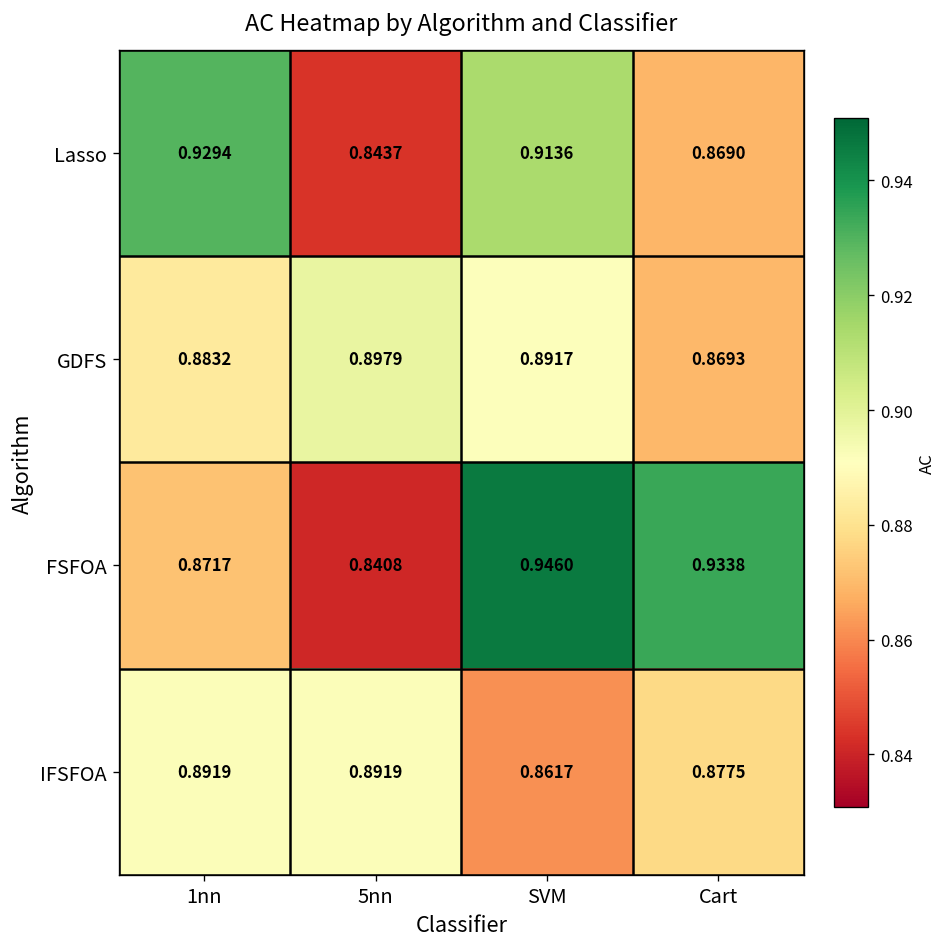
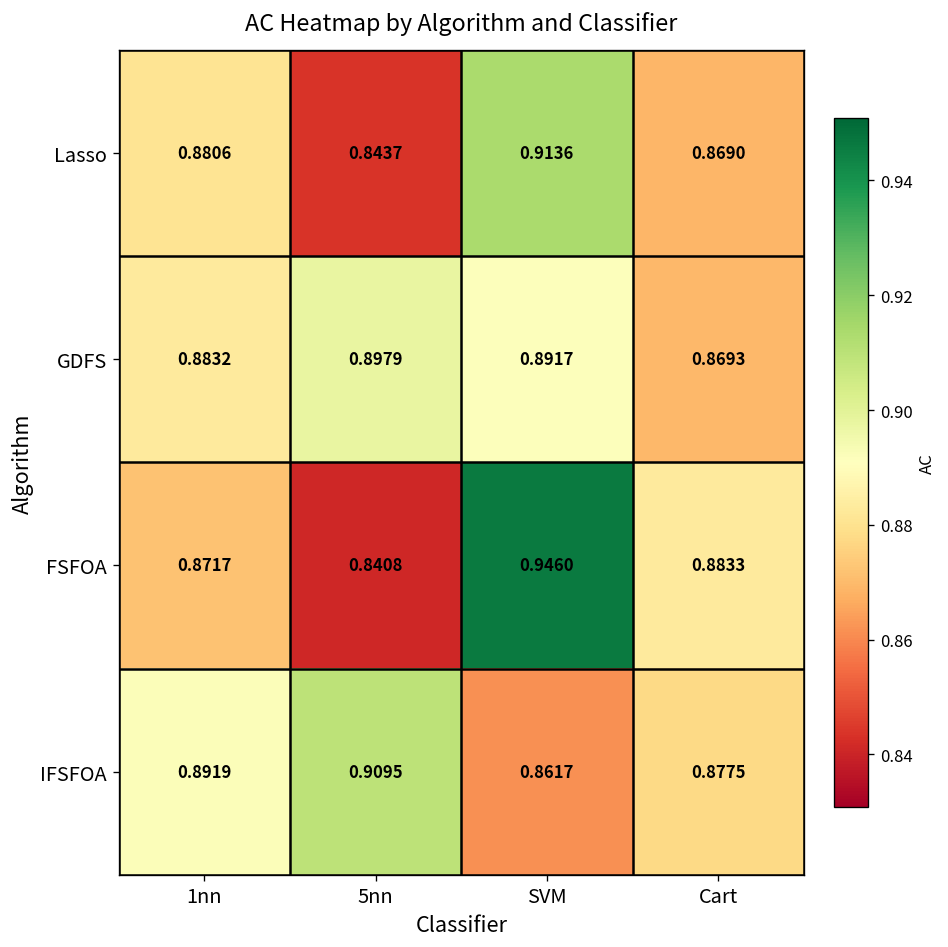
  {
    "Lasso": {
-     "1nn": 0.9294,
+     "1nn": 0.8806,
      "5nn": 0.8437,
      "SVM": 0.9136,
      "Cart": 0.8690
    },
    "GDFS": {
      "1nn": 0.8832,
      "5nn": 0.8979,
      "SVM": 0.8917,
      "Cart": 0.8693
    },
    "FSFOA": {
      "1nn": 0.8717,
      "5nn": 0.8408,
      "SVM": 0.9460,
-     "Cart": 0.9338
+     "Cart": 0.8833
    },
    "IFSFOA": {
      "1nn": 0.8919,
-     "5nn": 0.8919,
+     "5nn": 0.9095,
      "SVM": 0.8617,
      "Cart": 0.8775
    }
  }
